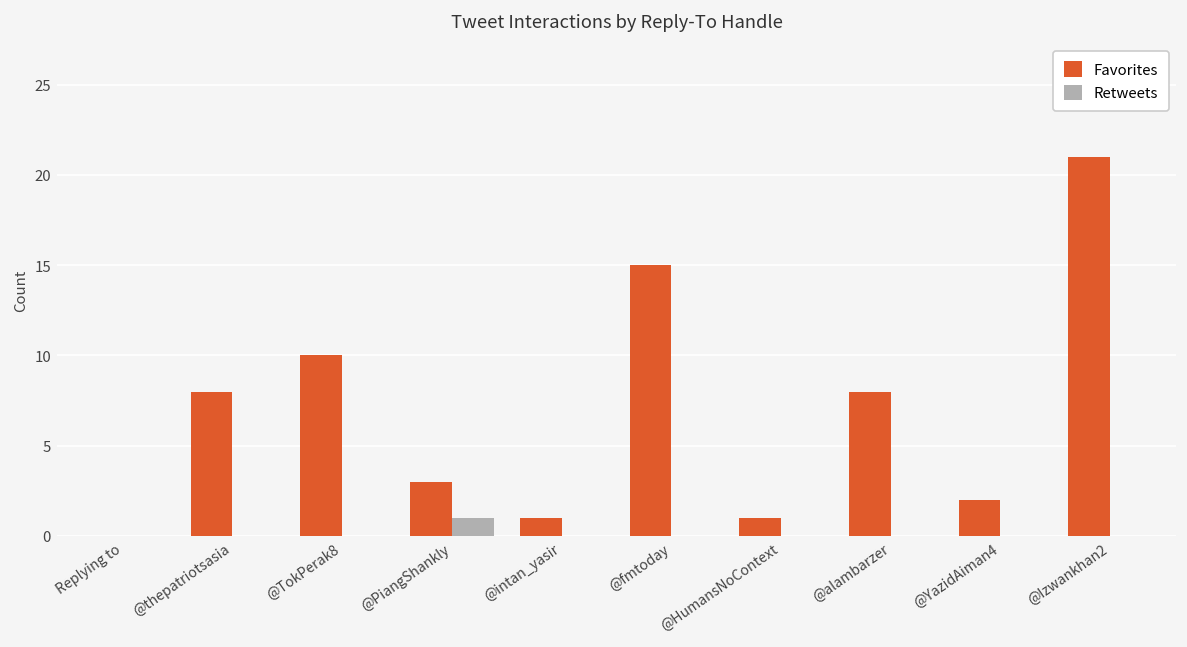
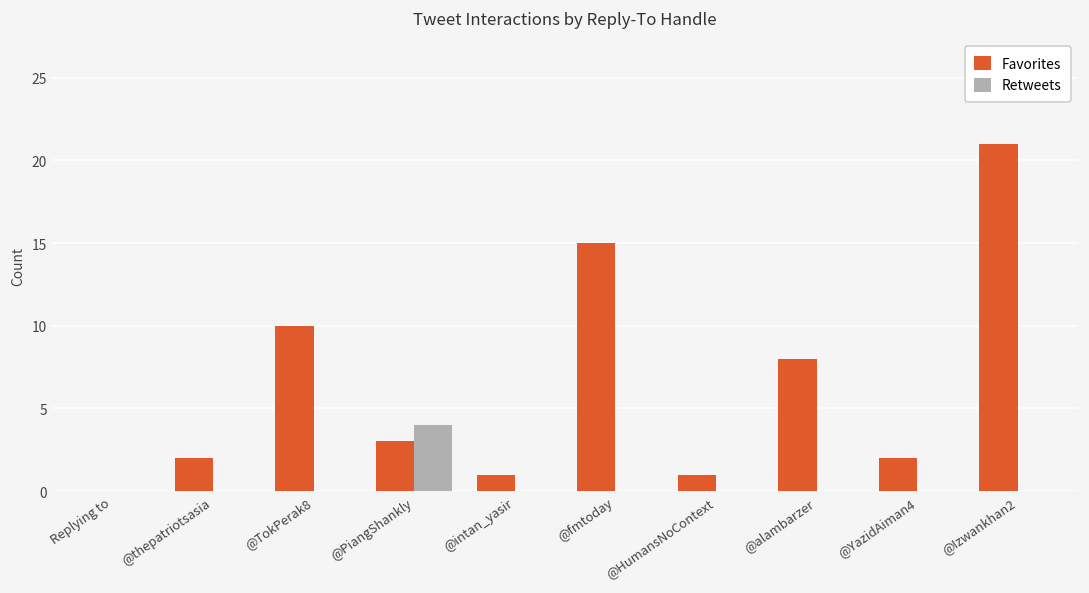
  {
    "Favorites": {
      "Replying to": 0,
-     "@thepatriotsasia": 8,
+     "@thepatriotsasia": 2,
      "@TokPerak8": 10,
      "@PiangShankly": 3,
      "@intan_yasir": 1,
      "@fmtoday": 15,
      "@HumansNoContext": 1,
      "@alambarzer": 8,
      "@YazidAiman4": 2,
      "@Izwankhan2": 21
    },
    "Retweets": {
      "Replying to": 0,
      "@thepatriotsasia": 0,
      "@TokPerak8": 0,
-     "@PiangShankly": 1,
+     "@PiangShankly": 4,
      "@intan_yasir": 0,
      "@fmtoday": 0,
      "@HumansNoContext": 0,
      "@alambarzer": 0,
      "@YazidAiman4": 0,
      "@Izwankhan2": 0
    }
  }
